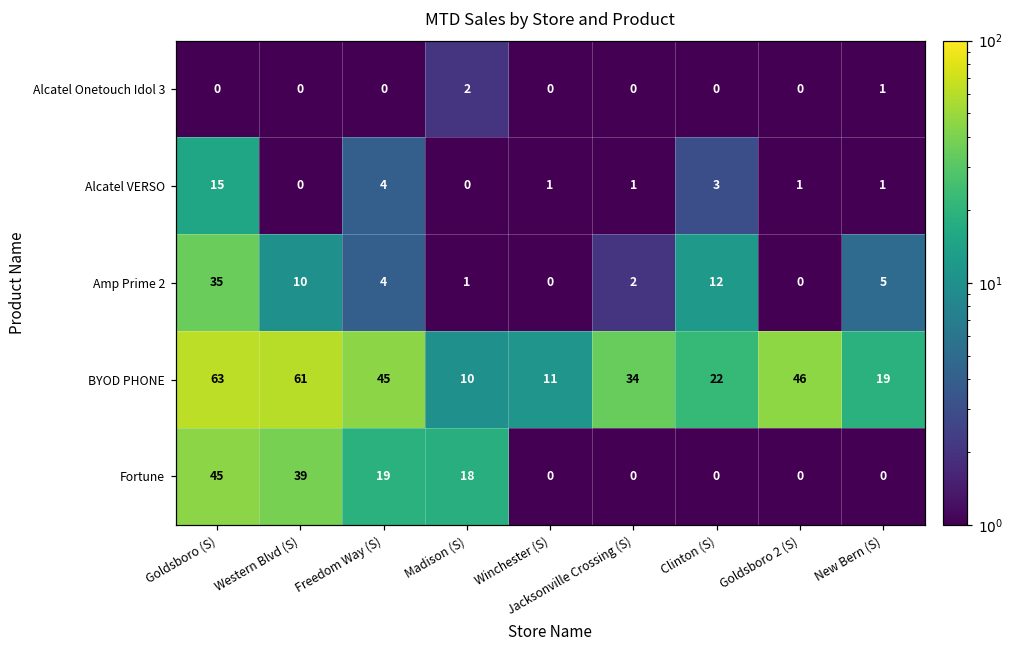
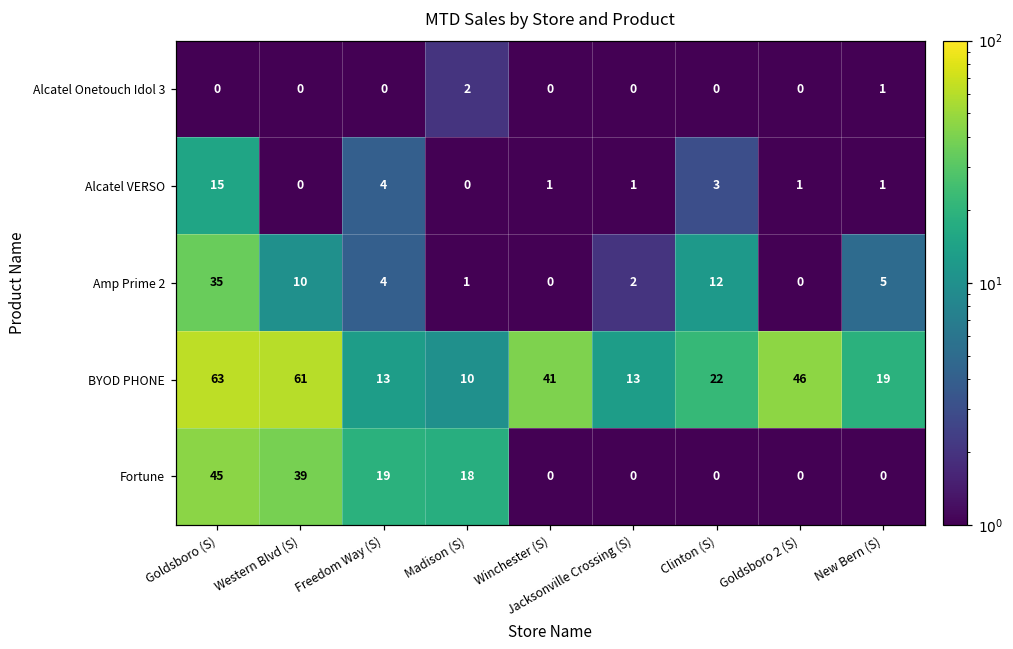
  {
    "Alcatel Onetouch Idol 3": {
      "Goldsboro (S)": 0,
      "Western Blvd (S)": 0,
      "Freedom Way (S)": 0,
      "Madison (S)": 2,
      "Winchester (S)": 0,
      "Jacksonville Crossing (S)": 0,
      "Clinton (S)": 0,
      "Goldsboro 2 (S)": 0,
      "New Bern (S)": 1
    },
    "Alcatel VERSO": {
      "Goldsboro (S)": 15,
      "Western Blvd (S)": 0,
      "Freedom Way (S)": 4,
      "Madison (S)": 0,
      "Winchester (S)": 1,
      "Jacksonville Crossing (S)": 1,
      "Clinton (S)": 3,
      "Goldsboro 2 (S)": 1,
      "New Bern (S)": 1
    },
    "Amp Prime 2": {
      "Goldsboro (S)": 35,
      "Western Blvd (S)": 10,
      "Freedom Way (S)": 4,
      "Madison (S)": 1,
      "Winchester (S)": 0,
      "Jacksonville Crossing (S)": 2,
      "Clinton (S)": 12,
      "Goldsboro 2 (S)": 0,
      "New Bern (S)": 5
    },
    "BYOD PHONE": {
      "Goldsboro (S)": 63,
      "Western Blvd (S)": 61,
-     "Freedom Way (S)": 45,
+     "Freedom Way (S)": 13,
      "Madison (S)": 10,
-     "Winchester (S)": 11,
-     "Jacksonville Crossing (S)": 34,
+     "Winchester (S)": 41,
+     "Jacksonville Crossing (S)": 13,
      "Clinton (S)": 22,
      "Goldsboro 2 (S)": 46,
      "New Bern (S)": 19
    },
    "Fortune": {
      "Goldsboro (S)": 45,
      "Western Blvd (S)": 39,
      "Freedom Way (S)": 19,
      "Madison (S)": 18,
      "Winchester (S)": 0,
      "Jacksonville Crossing (S)": 0,
      "Clinton (S)": 0,
      "Goldsboro 2 (S)": 0,
      "New Bern (S)": 0
    }
  }
